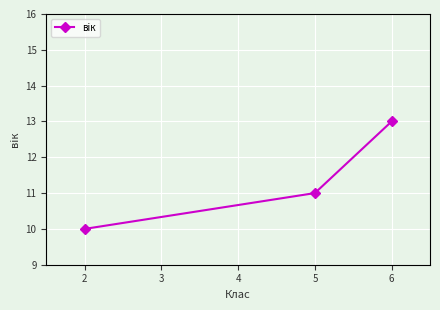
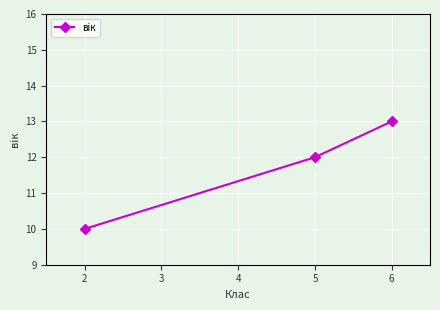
  {
    "2": 10,
-   "5": 11,
+   "5": 12,
    "6": 13
  }
